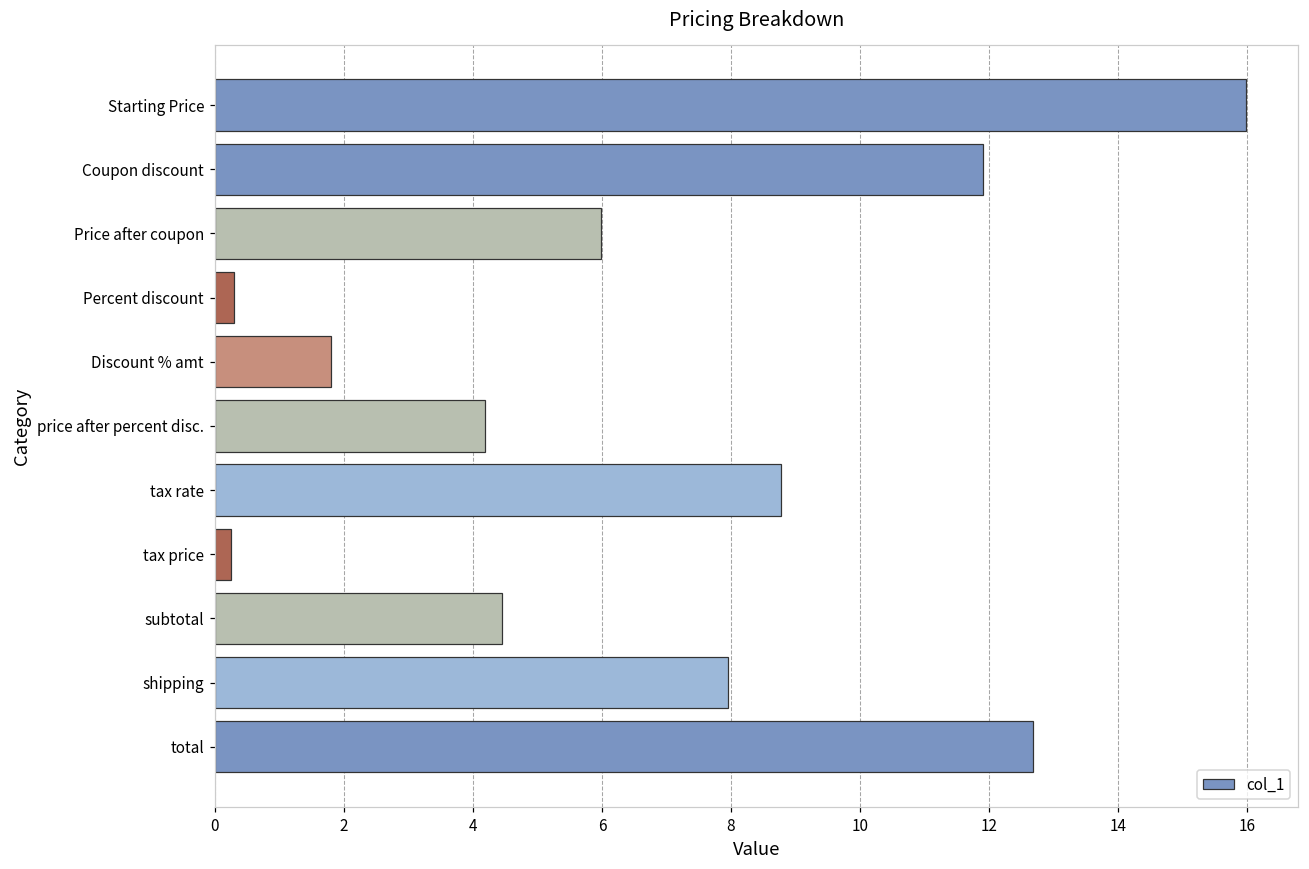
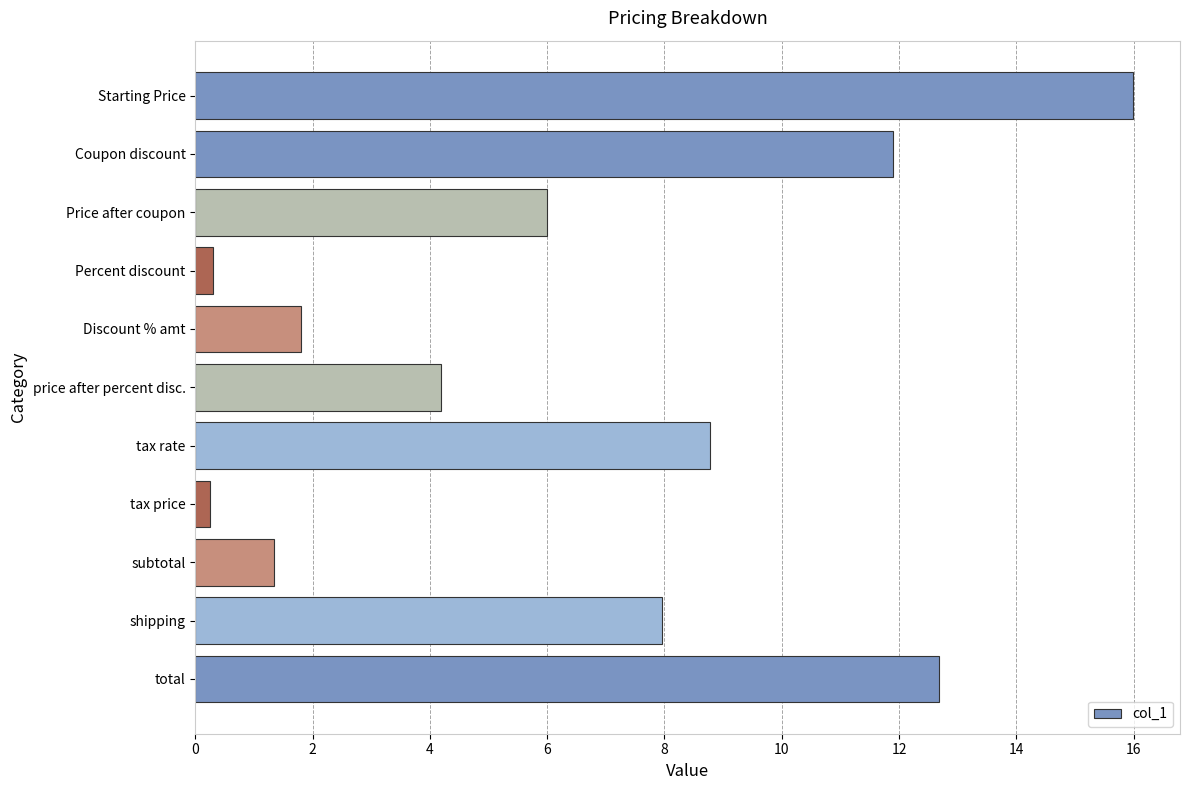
  {
    "Starting Price": 16.0,
    "Coupon discount": 11.9,
    "Price after coupon": 6.0,
    "Percent discount": 0.3,
    "Discount % amt": 1.8,
    "price after percent disc.": 4.2,
    "tax rate": 8.8,
    "tax price": 0.3,
-   "subtotal": 4.4,
+   "subtotal": 1.3,
    "shipping": 8.0,
    "total": 12.7
  }
